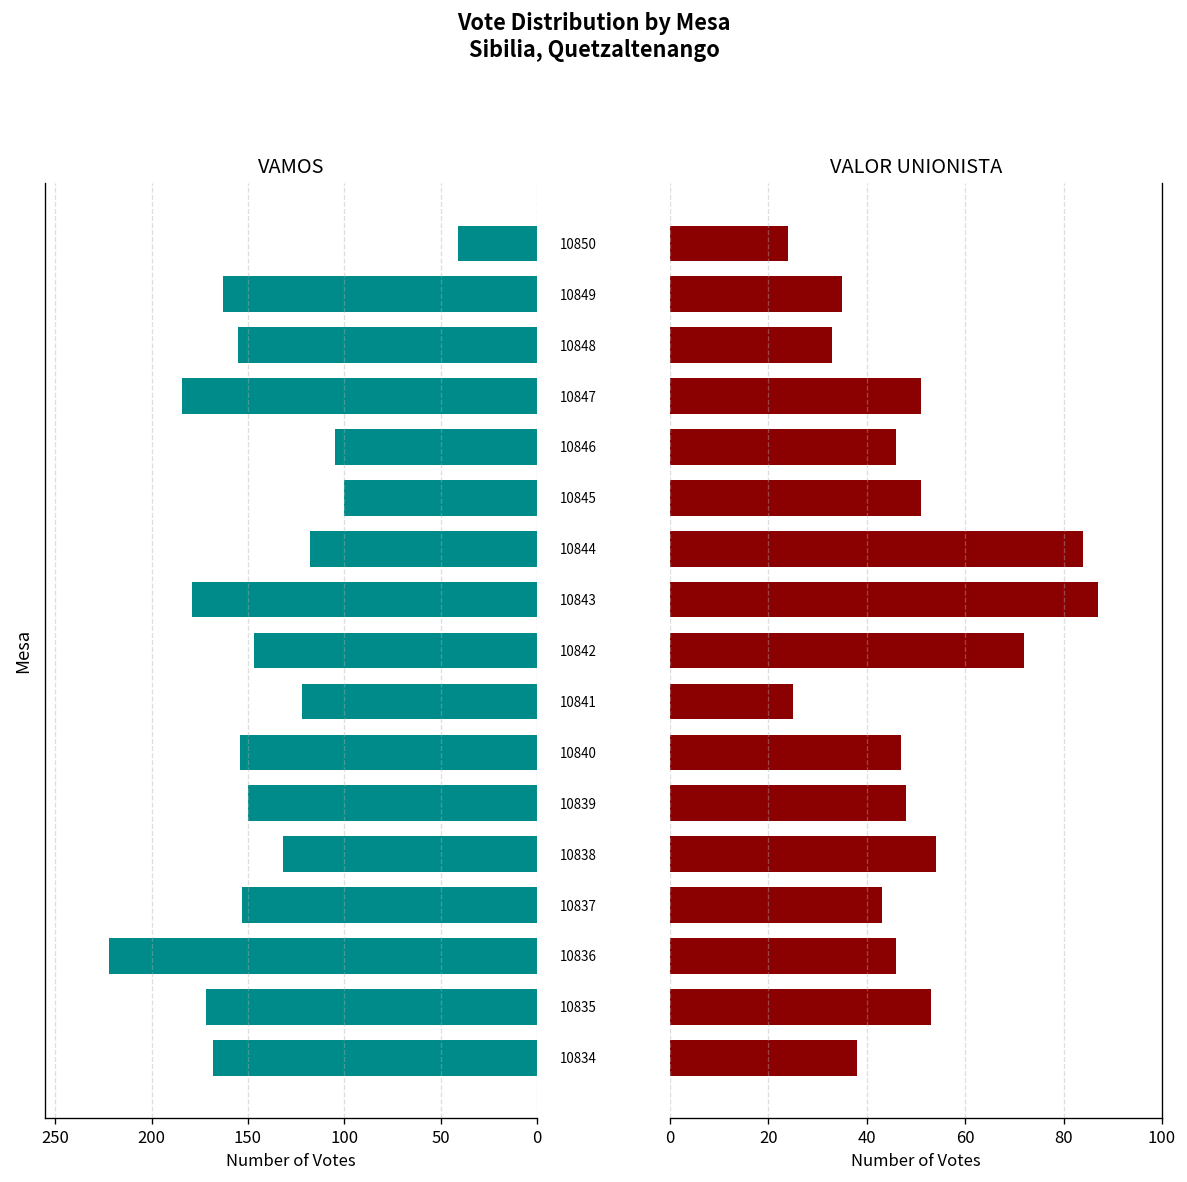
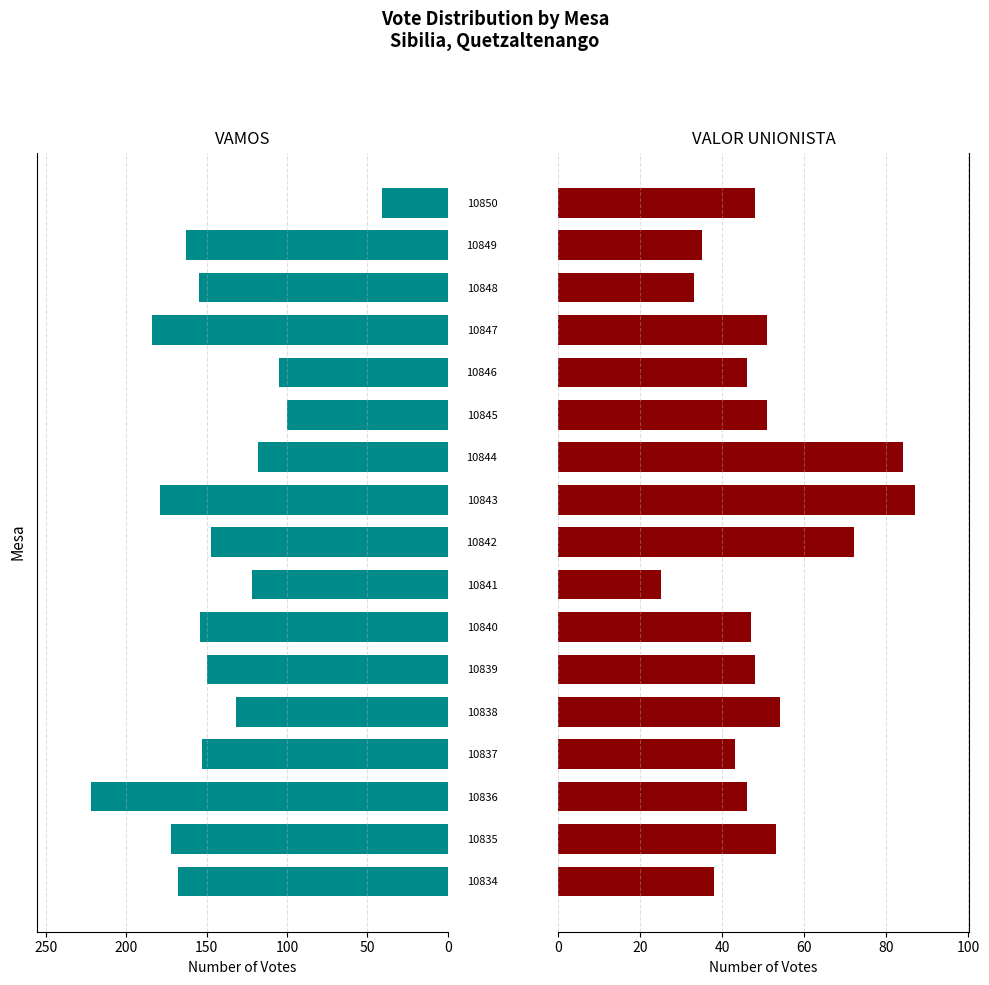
  {
    "VALOR UNIONISTA": {
-     "10850": 24,
+     "10850": 48,
      "10849": 35,
      "10848": 33,
      "10847": 51,
      "10846": 46,
      "10845": 51,
      "10844": 84,
      "10843": 87,
      "10842": 72,
      "10841": 25,
      "10840": 47,
      "10839": 48,
      "10838": 54,
      "10837": 43,
      "10836": 46,
      "10835": 53,
      "10834": 38
    }
  }
